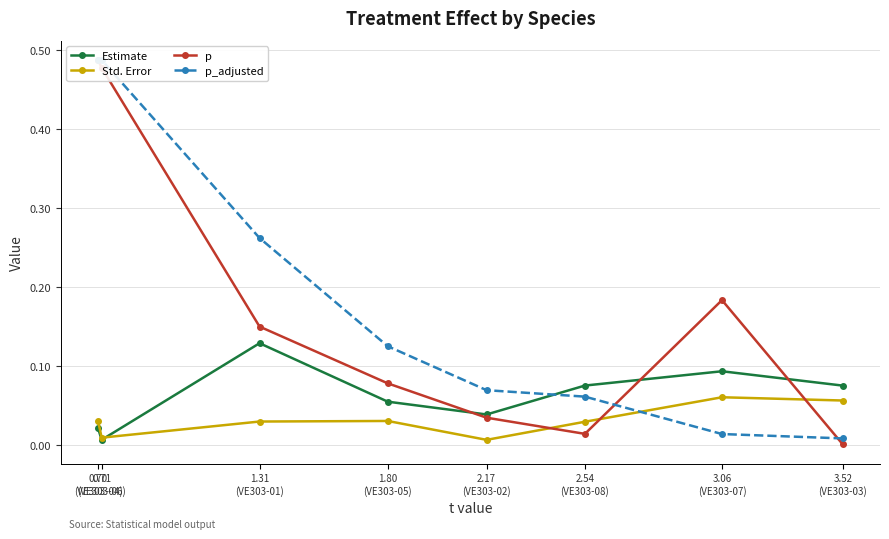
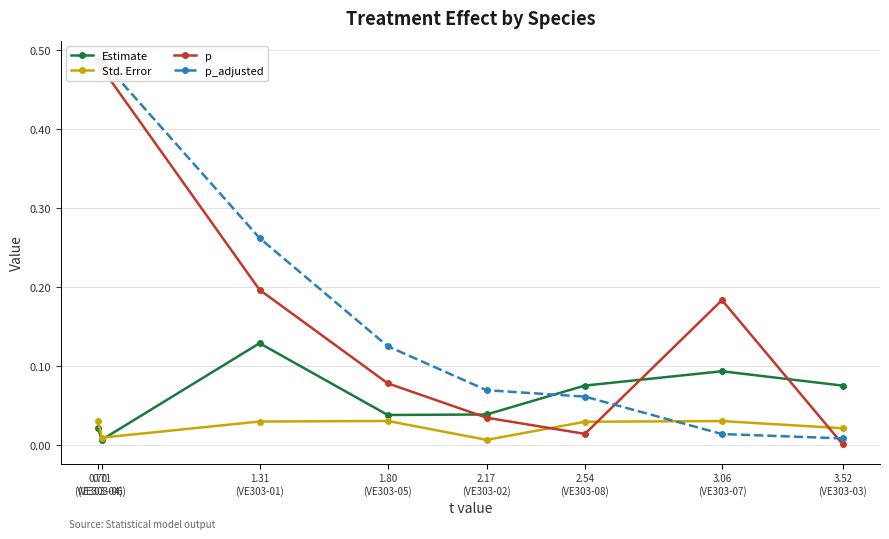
  {
    "Estimate": {
      "1.31 (VE303-01)": 0.13,
-     "1.80 (VE303-05)": 0.06,
+     "1.80 (VE303-05)": 0.04,
      "2.17 (VE303-02)": 0.04,
      "2.54 (VE303-08)": 0.08,
      "3.06 (VE303-07)": 0.09,
      "3.52 (VE303-03)": 0.08
    },
    "Std. Error": {
      "1.31 (VE303-01)": 0.03,
      "1.80 (VE303-05)": 0.03,
      "2.17 (VE303-02)": 0.01,
      "2.54 (VE303-08)": 0.03,
-     "3.06 (VE303-07)": 0.06,
-     "3.52 (VE303-03)": 0.06
+     "3.06 (VE303-07)": 0.03,
+     "3.52 (VE303-03)": 0.02
    },
    "p": {
-     "1.31 (VE303-01)": 0.15,
+     "1.31 (VE303-01)": 0.20,
      "1.80 (VE303-05)": 0.08,
      "2.17 (VE303-02)": 0.03,
      "2.54 (VE303-08)": 0.01,
      "3.06 (VE303-07)": 0.18,
      "3.52 (VE303-03)": 0.00
    },
    "p_adjusted": {
      "1.31 (VE303-01)": 0.26,
      "1.80 (VE303-05)": 0.13,
      "2.17 (VE303-02)": 0.07,
      "2.54 (VE303-08)": 0.06,
      "3.06 (VE303-07)": 0.01,
      "3.52 (VE303-03)": 0.01
    }
  }
